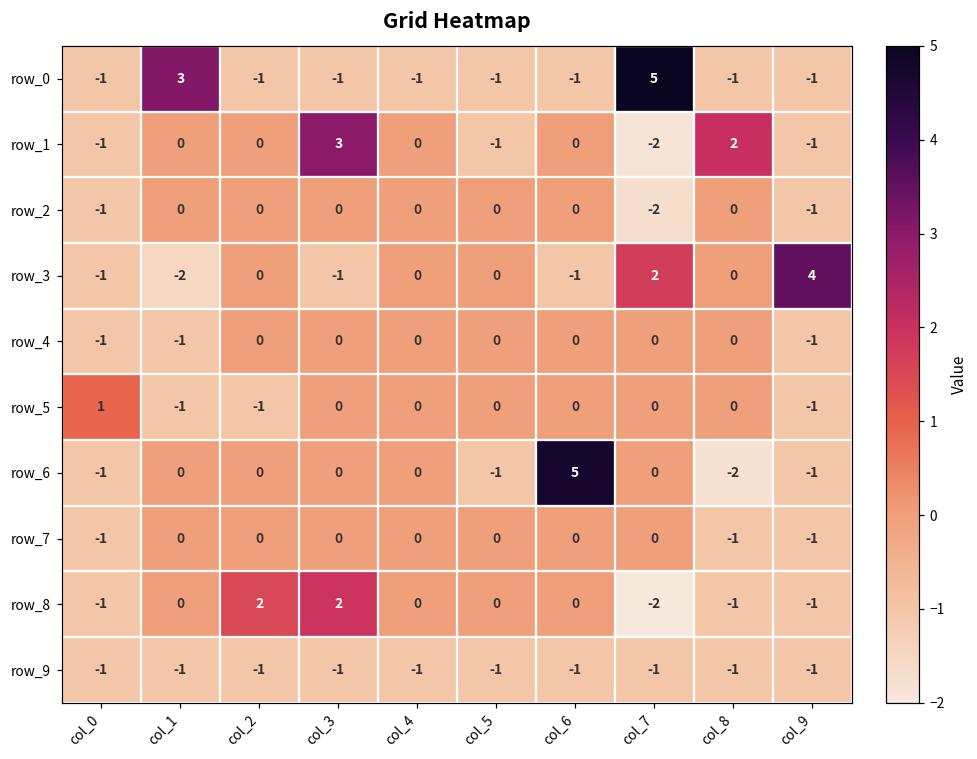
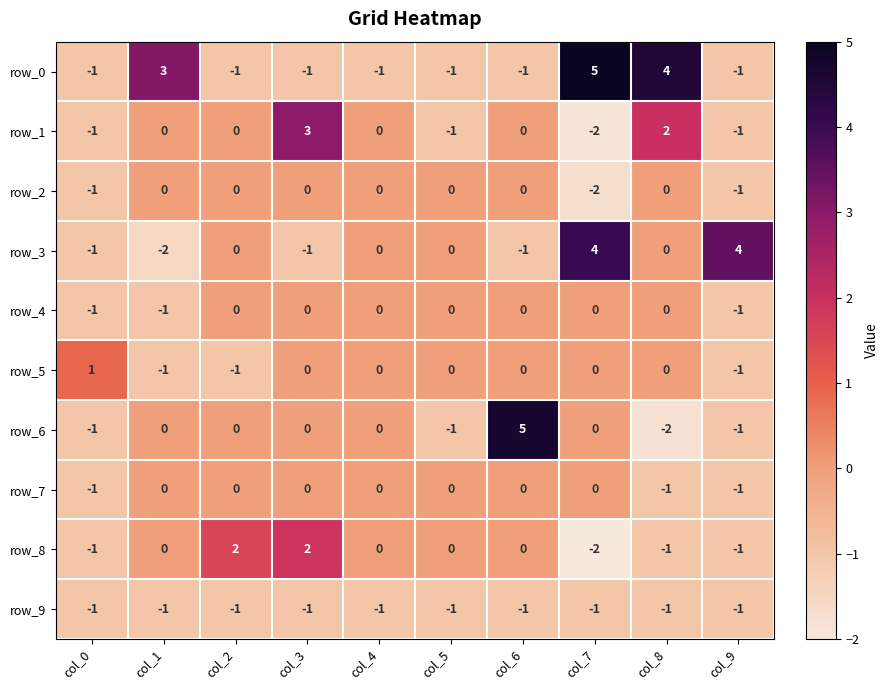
  {
    "row_0": {
      "col_0": -1,
      "col_1": 3,
      "col_2": -1,
      "col_3": -1,
      "col_4": -1,
      "col_5": -1,
      "col_6": -1,
      "col_7": 5,
-     "col_8": -1,
+     "col_8": 4,
      "col_9": -1
    },
    "row_1": {
      "col_0": -1,
      "col_1": 0,
      "col_2": 0,
      "col_3": 3,
      "col_4": 0,
      "col_5": -1,
      "col_6": 0,
      "col_7": -2,
      "col_8": 2,
      "col_9": -1
    },
    "row_2": {
      "col_0": -1,
      "col_1": 0,
      "col_2": 0,
      "col_3": 0,
      "col_4": 0,
      "col_5": 0,
      "col_6": 0,
      "col_7": -2,
      "col_8": 0,
      "col_9": -1
    },
    "row_3": {
      "col_0": -1,
      "col_1": -2,
      "col_2": 0,
      "col_3": -1,
      "col_4": 0,
      "col_5": 0,
      "col_6": -1,
-     "col_7": 2,
+     "col_7": 4,
      "col_8": 0,
      "col_9": 4
    },
    "row_4": {
      "col_0": -1,
      "col_1": -1,
      "col_2": 0,
      "col_3": 0,
      "col_4": 0,
      "col_5": 0,
      "col_6": 0,
      "col_7": 0,
      "col_8": 0,
      "col_9": -1
    },
    "row_5": {
      "col_0": 1,
      "col_1": -1,
      "col_2": -1,
      "col_3": 0,
      "col_4": 0,
      "col_5": 0,
      "col_6": 0,
      "col_7": 0,
      "col_8": 0,
      "col_9": -1
    },
    "row_6": {
      "col_0": -1,
      "col_1": 0,
      "col_2": 0,
      "col_3": 0,
      "col_4": 0,
      "col_5": -1,
      "col_6": 5,
      "col_7": 0,
      "col_8": -2,
      "col_9": -1
    },
    "row_7": {
      "col_0": -1,
      "col_1": 0,
      "col_2": 0,
      "col_3": 0,
      "col_4": 0,
      "col_5": 0,
      "col_6": 0,
      "col_7": 0,
      "col_8": -1,
      "col_9": -1
    },
    "row_8": {
      "col_0": -1,
      "col_1": 0,
      "col_2": 2,
      "col_3": 2,
      "col_4": 0,
      "col_5": 0,
      "col_6": 0,
      "col_7": -2,
      "col_8": -1,
      "col_9": -1
    },
    "row_9": {
      "col_0": -1,
      "col_1": -1,
      "col_2": -1,
      "col_3": -1,
      "col_4": -1,
      "col_5": -1,
      "col_6": -1,
      "col_7": -1,
      "col_8": -1,
      "col_9": -1
    }
  }
